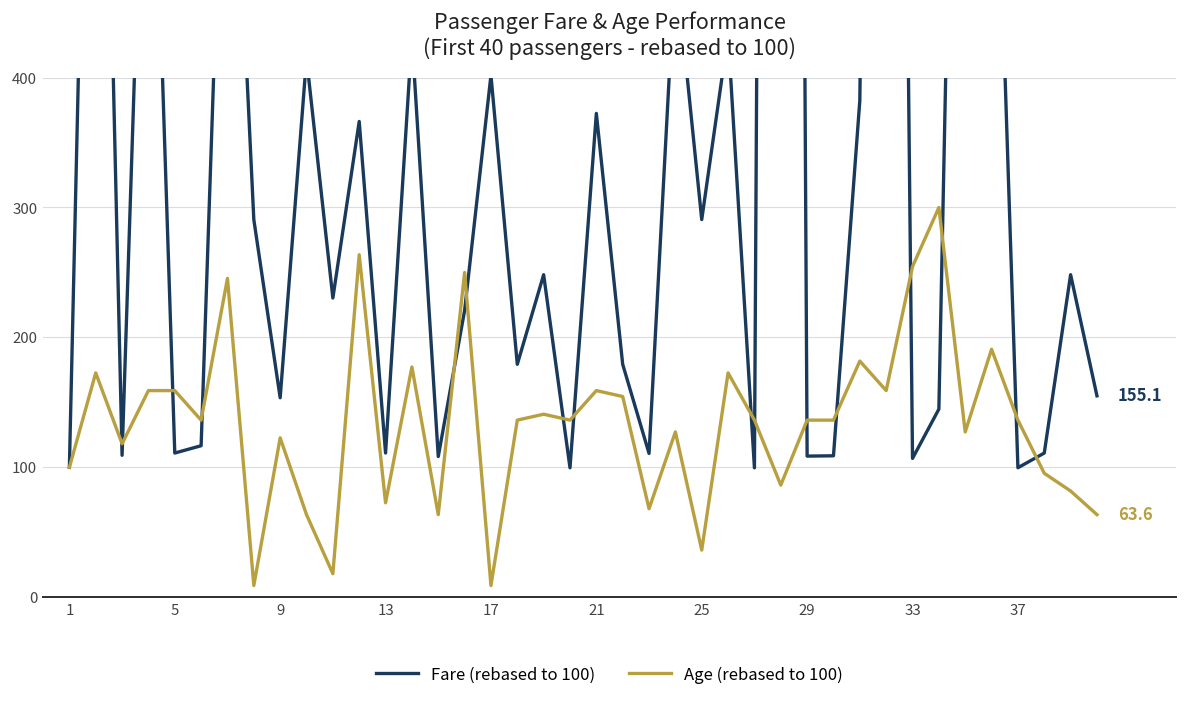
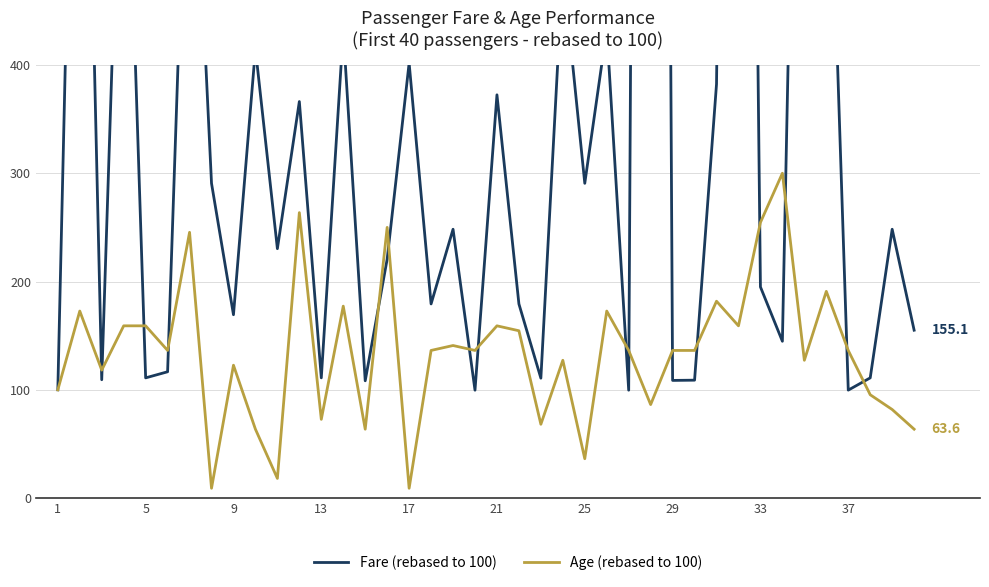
  {
    "Fare (rebased to 100)": {
      "5": 111,
-     "9": 154,
+     "9": 169,
      "13": 111,
      "17": 402,
      "21": 372,
      "25": 291,
      "29": 109,
-     "33": 107,
+     "33": 195,
      "37": 100
    },
    "Age (rebased to 100)": {
      "5": 159,
      "9": 123,
      "13": 73,
      "17": 9,
      "21": 159,
      "25": 36,
      "29": 136,
      "33": 255,
      "37": 136
    }
  }
